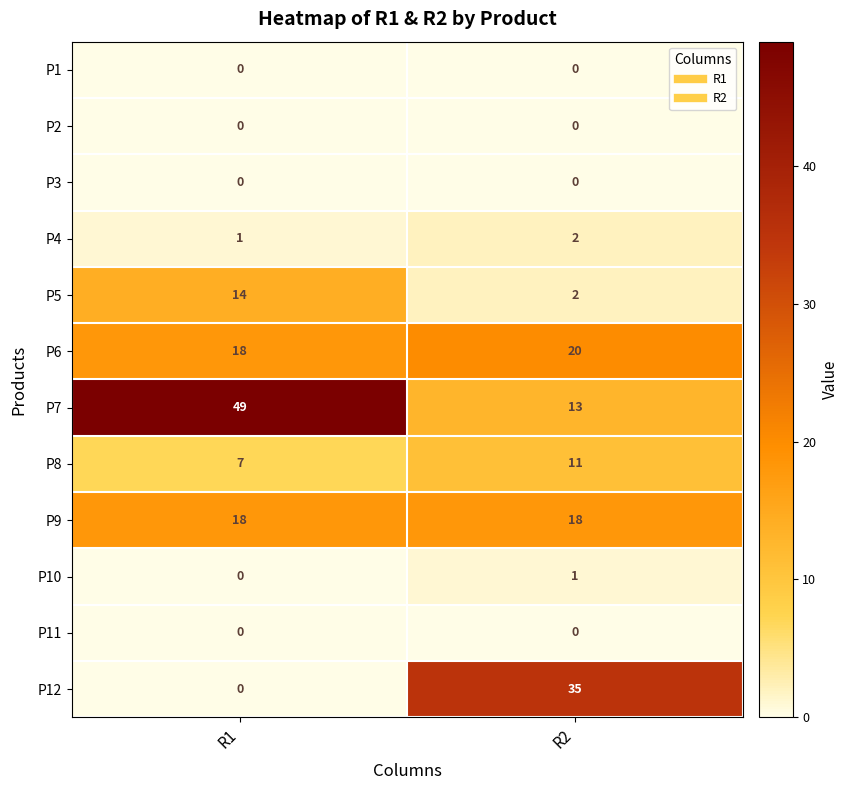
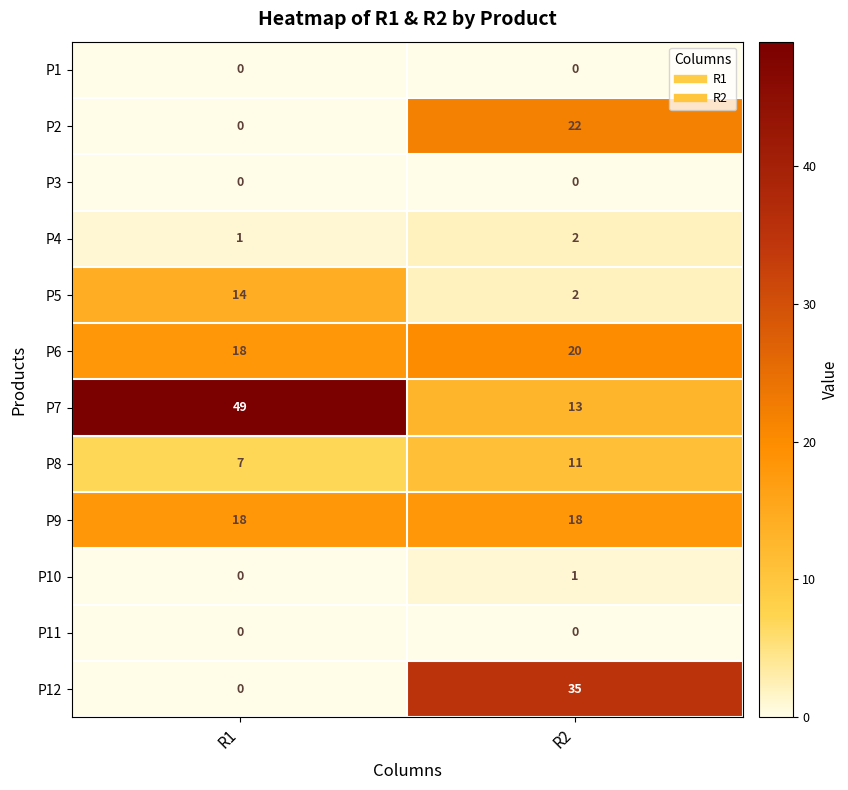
  {
    "P1": {
      "R1": 0,
      "R2": 0
    },
    "P2": {
      "R1": 0,
-     "R2": 0
+     "R2": 22
    },
    "P3": {
      "R1": 0,
      "R2": 0
    },
    "P4": {
      "R1": 1,
      "R2": 2
    },
    "P5": {
      "R1": 14,
      "R2": 2
    },
    "P6": {
      "R1": 18,
      "R2": 20
    },
    "P7": {
      "R1": 49,
      "R2": 13
    },
    "P8": {
      "R1": 7,
      "R2": 11
    },
    "P9": {
      "R1": 18,
      "R2": 18
    },
    "P10": {
      "R1": 0,
      "R2": 1
    },
    "P11": {
      "R1": 0,
      "R2": 0
    },
    "P12": {
      "R1": 0,
      "R2": 35
    }
  }
